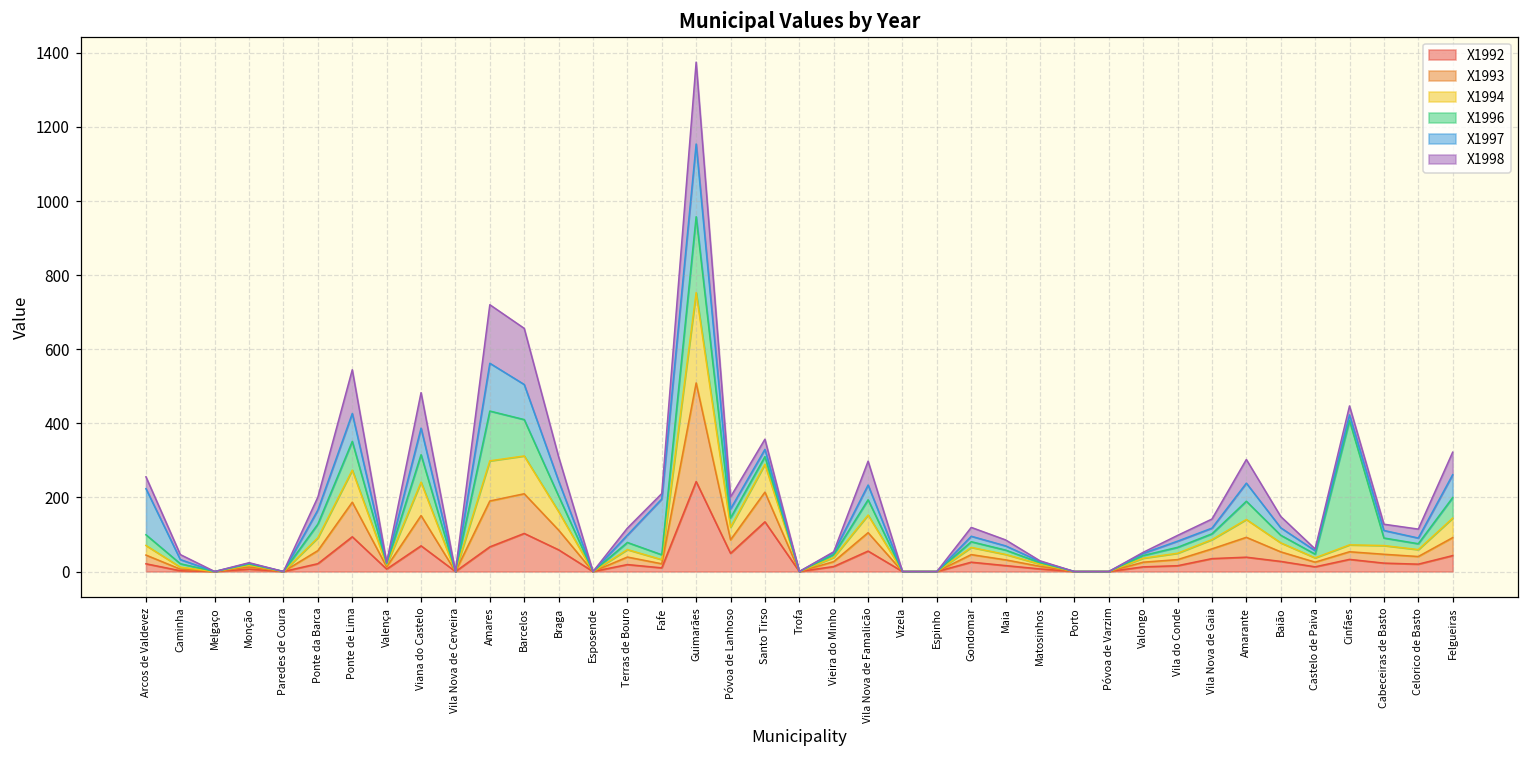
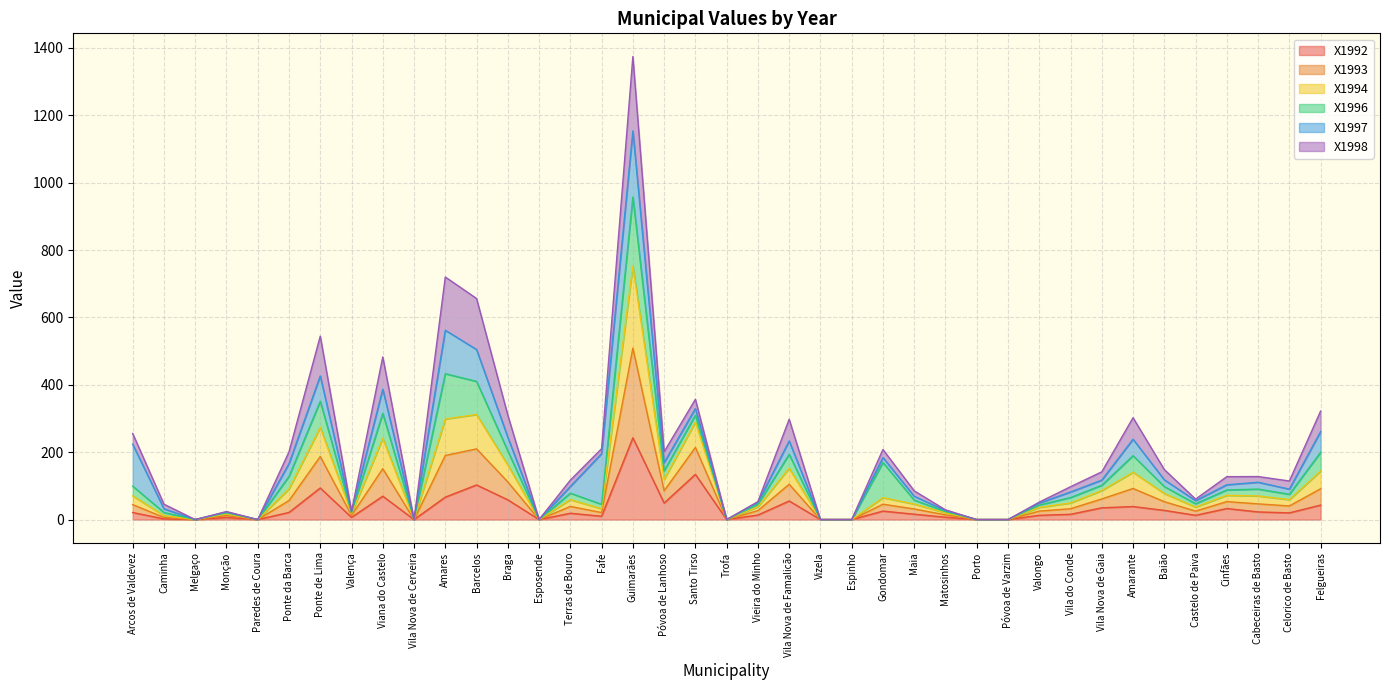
  {
    "X1996": {
      "Arcos de Valdevez": 30,
      "Caminha": 10,
      "Ponte da Barca": 40,
      "Ponte de Lima": 80,
      "Viana do Castelo": 70,
      "Amares": 130,
      "Barcelos": 100,
      "Braga": 40,
      "Terras de Bouro": 20,
      "Fafe": 10,
      "Guimarães": 200,
      "Póvoa de Lanhoso": 30,
      "Santo Tirso": 20,
      "Vila Nova de Famalicão": 40,
-     "Gondomar": 20,
+     "Gondomar": 100,
      "Maia": 10,
      "Vila do Conde": 20,
      "Vila Nova de Gaia": 20,
      "Amarante": 50,
      "Baião": 20,
      "Castelo de Paiva": 10,
-     "Cinfães": 340,
+     "Cinfães": 20,
      "Cabeceiras de Basto": 20,
      "Celorico de Basto": 20,
      "Felgueiras": 60
    },
    "X1997": {
      "Arcos de Valdevez": 120,
      "Caminha": 10,
      "Ponte da Barca": 40,
      "Ponte de Lima": 80,
      "Viana do Castelo": 70,
      "Amares": 130,
      "Barcelos": 90,
      "Braga": 40,
      "Terras de Bouro": 20,
      "Fafe": 150,
      "Guimarães": 200,
      "Póvoa de Lanhoso": 20,
      "Santo Tirso": 20,
      "Vila Nova de Famalicão": 40,
      "Gondomar": 10,
      "Maia": 10,
      "Vila do Conde": 20,
      "Vila Nova de Gaia": 20,
      "Amarante": 50,
      "Baião": 20,
      "Cinfães": 20,
      "Cabeceiras de Basto": 20,
      "Celorico de Basto": 20,
      "Felgueiras": 60
    },
    "X1998": {
      "Arcos de Valdevez": 30,
      "Caminha": 10,
      "Ponte da Barca": 30,
      "Ponte de Lima": 120,
      "Viana do Castelo": 100,
      "Amares": 160,
      "Barcelos": 150,
      "Braga": 70,
      "Terras de Bouro": 20,
      "Fafe": 10,
      "Guimarães": 220,
      "Póvoa de Lanhoso": 30,
      "Santo Tirso": 30,
      "Vila Nova de Famalicão": 60,
      "Gondomar": 20,
      "Maia": 20,
      "Vila do Conde": 20,
      "Vila Nova de Gaia": 20,
      "Amarante": 60,
      "Baião": 30,
      "Cinfães": 20,
      "Cabeceiras de Basto": 20,
      "Celorico de Basto": 20,
      "Felgueiras": 60
    }
  }
